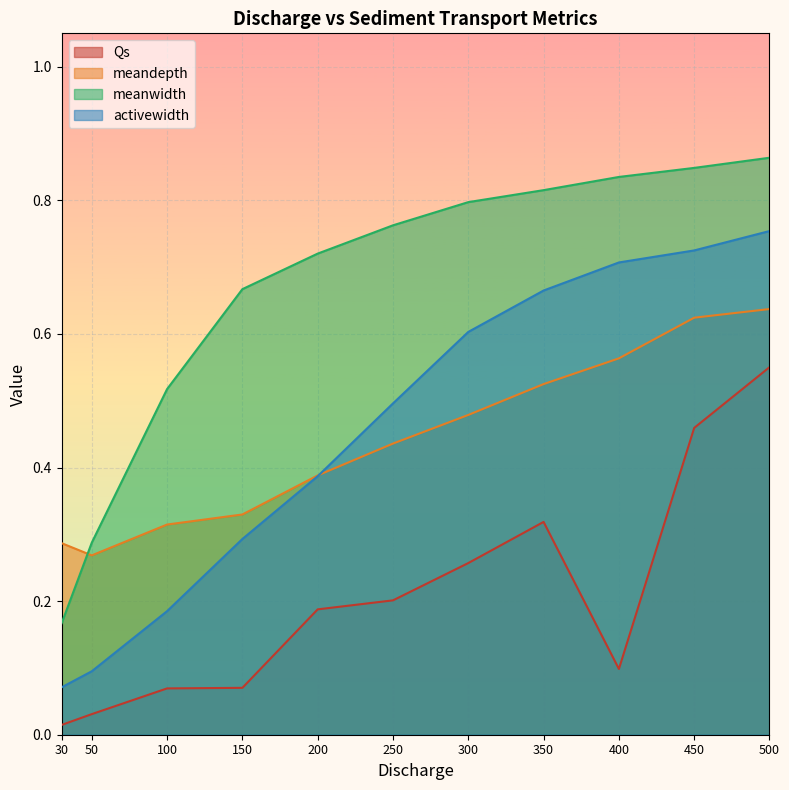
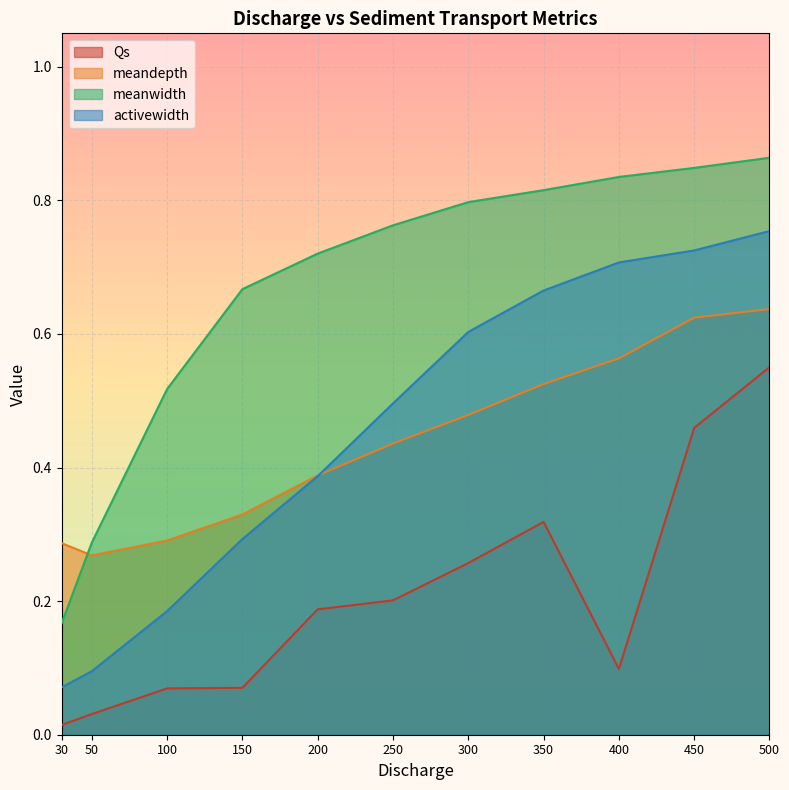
  {
    "Qs": {
      "30": 0.01,
      "50": 0.03,
      "100": 0.07,
      "150": 0.07,
      "200": 0.19,
      "250": 0.20,
      "300": 0.26,
      "350": 0.32,
      "400": 0.10,
      "450": 0.46,
      "500": 0.55
    },
    "meandepth": {
      "30": 0.29,
      "50": 0.27,
-     "100": 0.31,
+     "100": 0.29,
      "150": 0.33,
      "250": 0.44,
      "300": 0.48,
      "350": 0.52,
      "400": 0.56,
      "450": 0.62,
      "500": 0.64
    },
    "meanwidth": {
      "30": 0.17,
      "50": 0.29,
      "100": 0.52,
      "150": 0.67,
      "200": 0.72,
      "250": 0.76,
      "300": 0.80,
      "350": 0.82,
      "400": 0.84,
      "450": 0.85,
      "500": 0.86
    },
    "activewidth": {
      "30": 0.07,
      "50": 0.10,
      "100": 0.19,
      "150": 0.29,
      "250": 0.50,
      "300": 0.60,
      "350": 0.67,
      "400": 0.71,
      "450": 0.73,
      "500": 0.75
    }
  }
